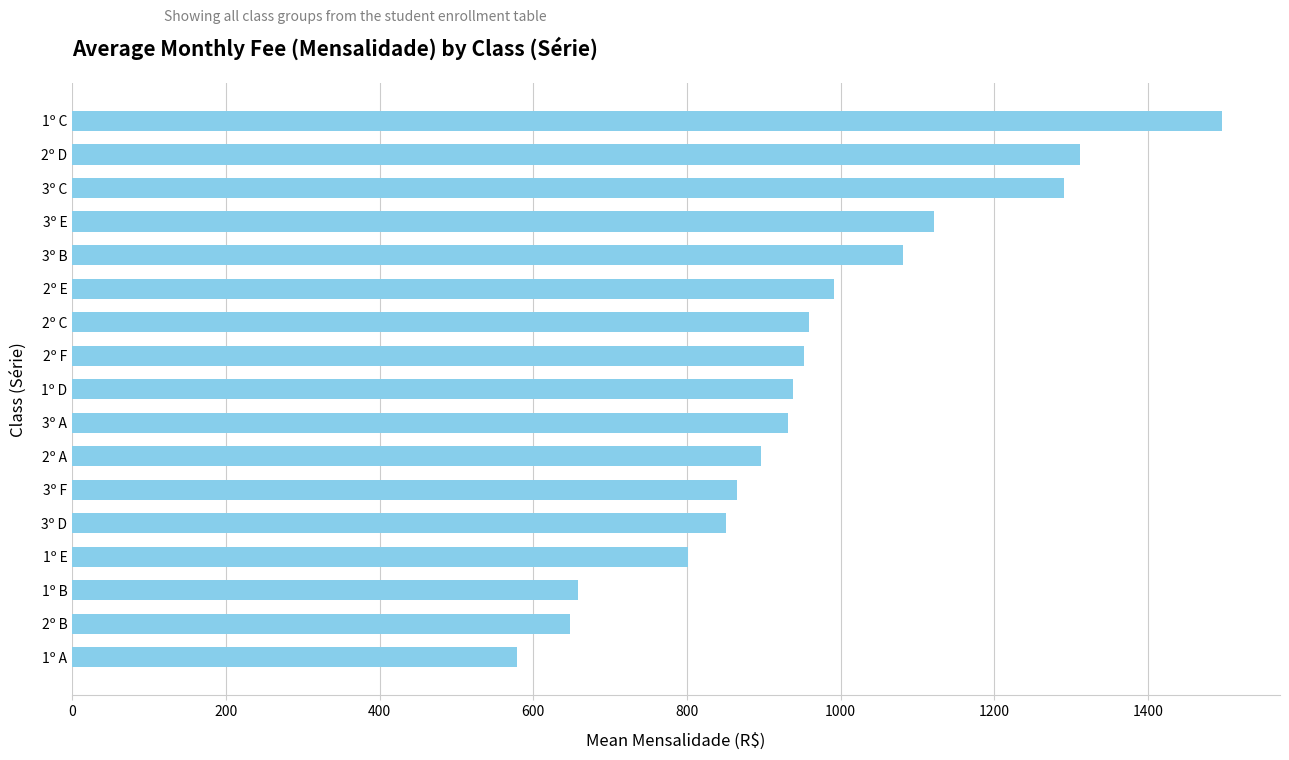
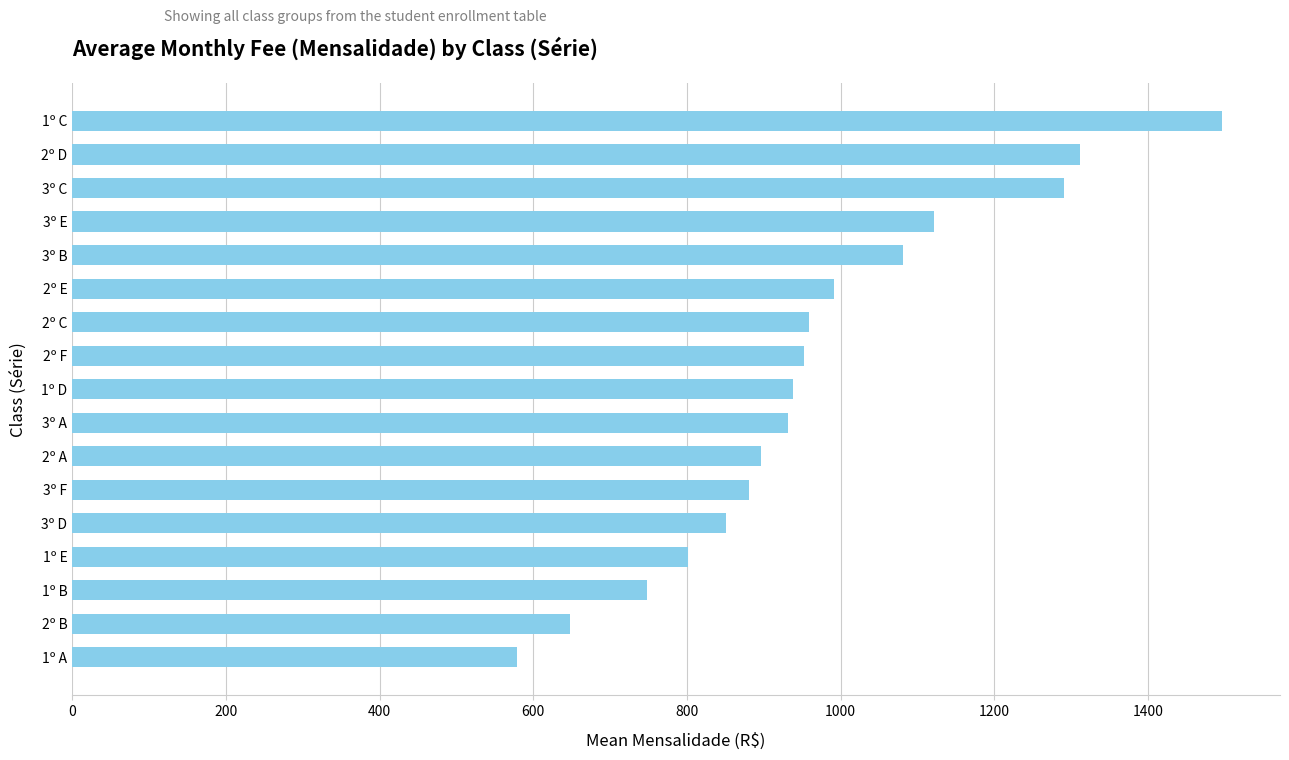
  {
    "1º C": 1500,
    "2º D": 1310,
    "3º C": 1290,
    "3º E": 1120,
    "3º B": 1080,
    "2º E": 990,
    "2º C": 960,
    "2º F": 950,
    "1º D": 940,
    "3º A": 930,
    "2º A": 900,
-   "3º F": 870,
+   "3º F": 880,
    "3º D": 850,
    "1º E": 800,
-   "1º B": 660,
+   "1º B": 750,
    "2º B": 650,
    "1º A": 580
  }
